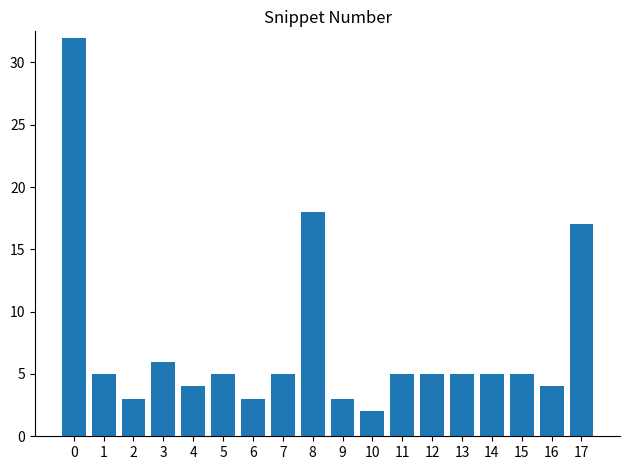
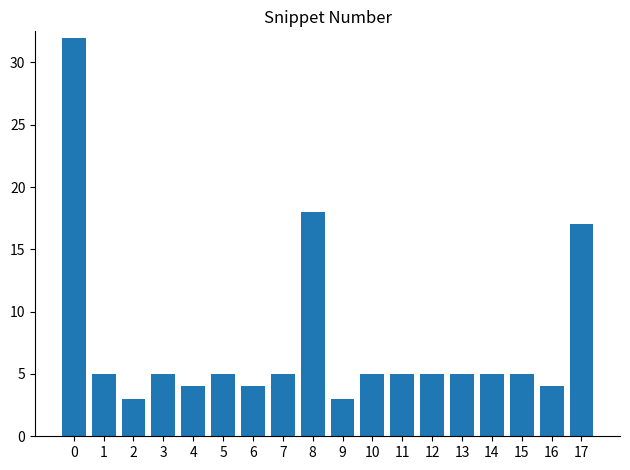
  {
    "0": 32,
    "1": 5,
    "2": 3,
-   "3": 6,
+   "3": 5,
    "4": 4,
    "5": 5,
-   "6": 3,
+   "6": 4,
    "7": 5,
    "8": 18,
    "9": 3,
-   "10": 2,
+   "10": 5,
    "11": 5,
    "12": 5,
    "13": 5,
    "14": 5,
    "15": 5,
    "16": 4,
    "17": 17
  }
